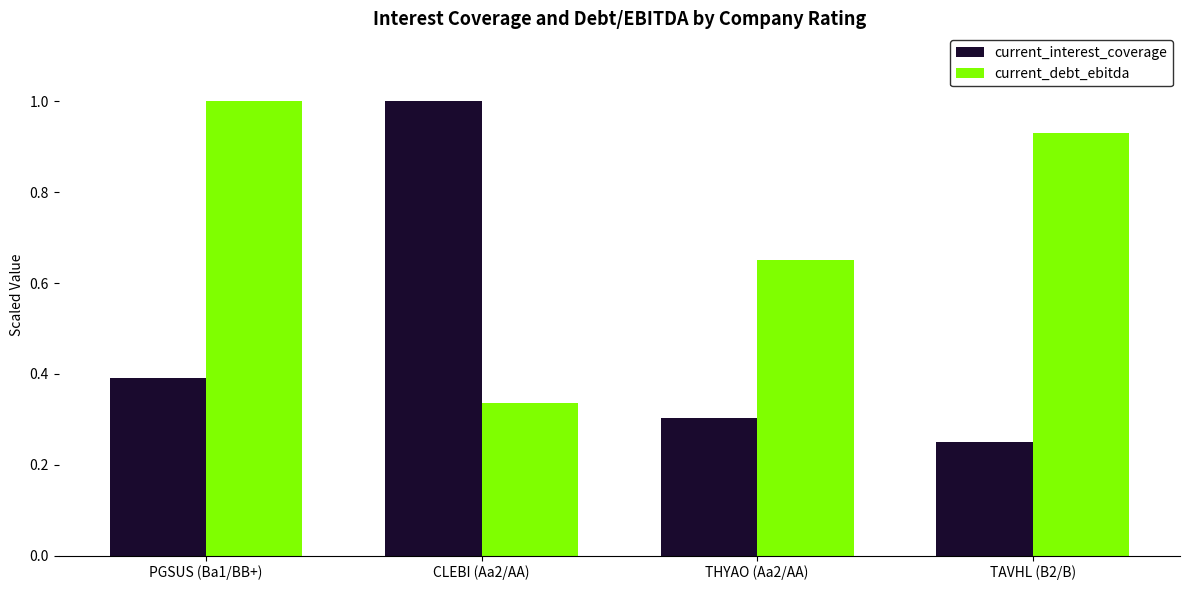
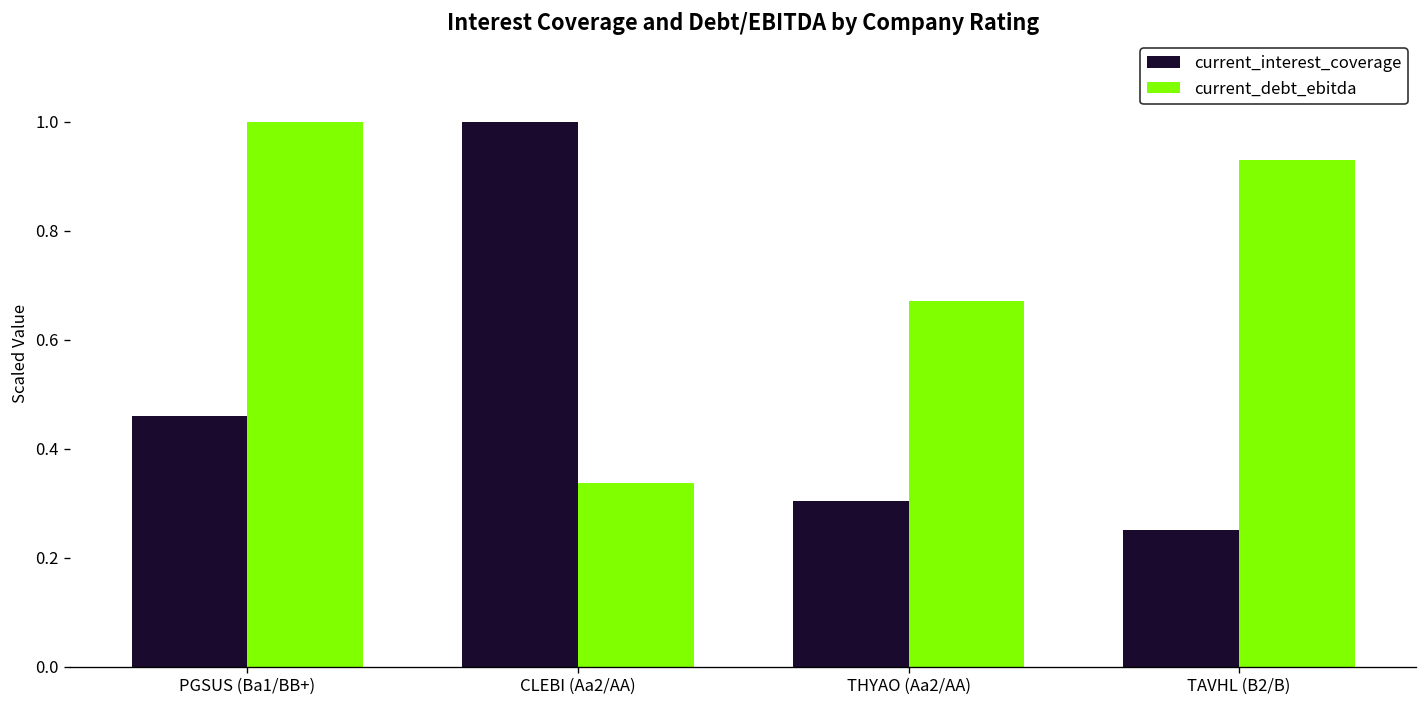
  {
    "current_interest_coverage": {
-     "PGSUS (Ba1/BB+)": 0.39,
+     "PGSUS (Ba1/BB+)": 0.46,
      "CLEBI (Aa2/AA)": 1.00,
      "THYAO (Aa2/AA)": 0.30,
      "TAVHL (B2/B)": 0.25
    },
    "current_debt_ebitda": {
      "PGSUS (Ba1/BB+)": 1.00,
      "CLEBI (Aa2/AA)": 0.34,
-     "THYAO (Aa2/AA)": 0.65,
+     "THYAO (Aa2/AA)": 0.67,
      "TAVHL (B2/B)": 0.93
    }
  }
